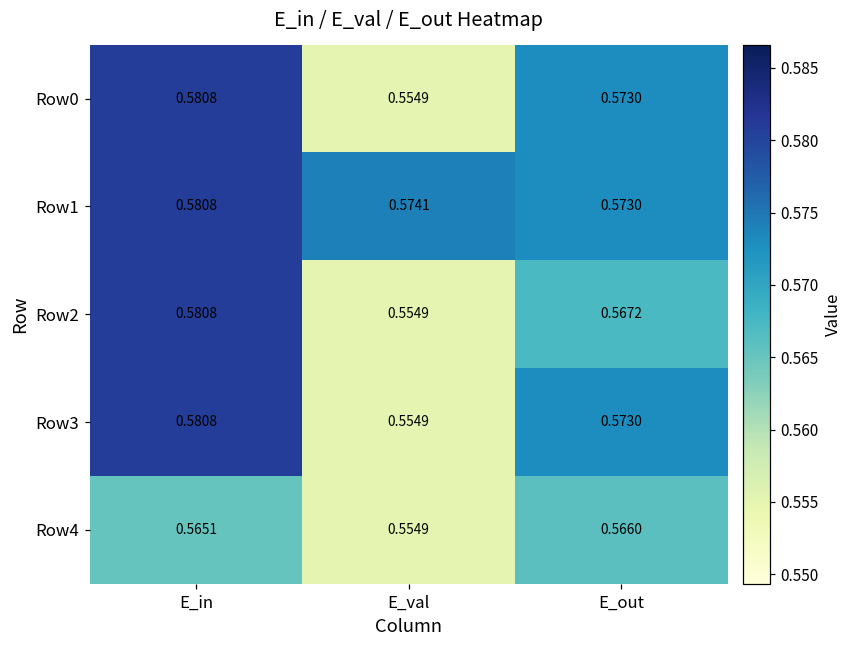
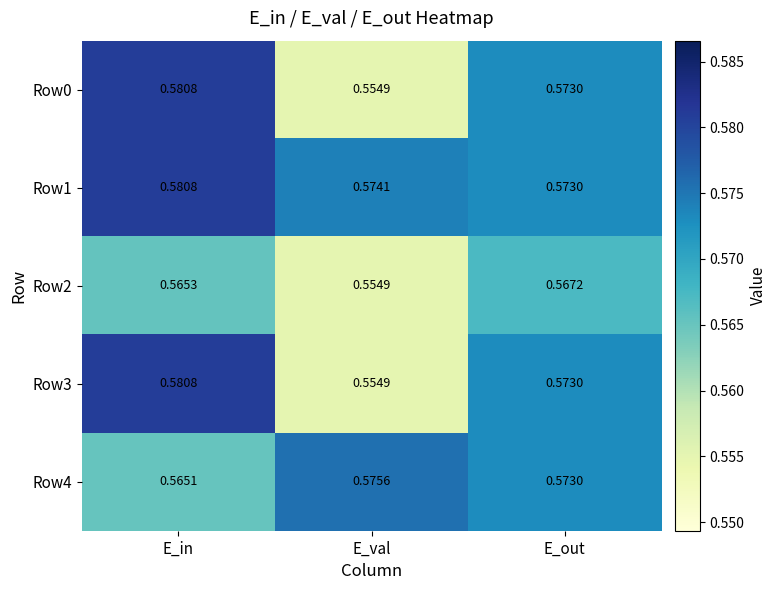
  {
    "Row0": {
      "E_in": 0.5808,
      "E_val": 0.5549,
      "E_out": 0.5730
    },
    "Row1": {
      "E_in": 0.5808,
      "E_val": 0.5741,
      "E_out": 0.5730
    },
    "Row2": {
-     "E_in": 0.5808,
+     "E_in": 0.5653,
      "E_val": 0.5549,
      "E_out": 0.5672
    },
    "Row3": {
      "E_in": 0.5808,
      "E_val": 0.5549,
      "E_out": 0.5730
    },
    "Row4": {
      "E_in": 0.5651,
-     "E_val": 0.5549,
-     "E_out": 0.5660
+     "E_val": 0.5756,
+     "E_out": 0.5730
    }
  }
